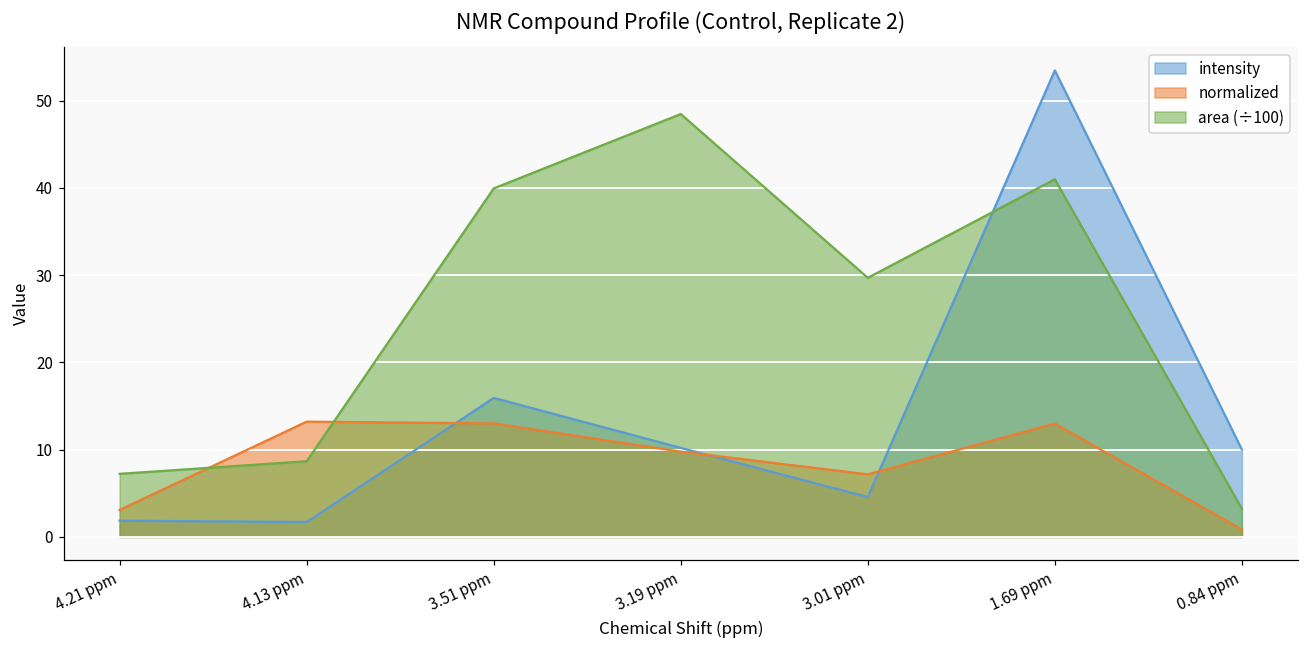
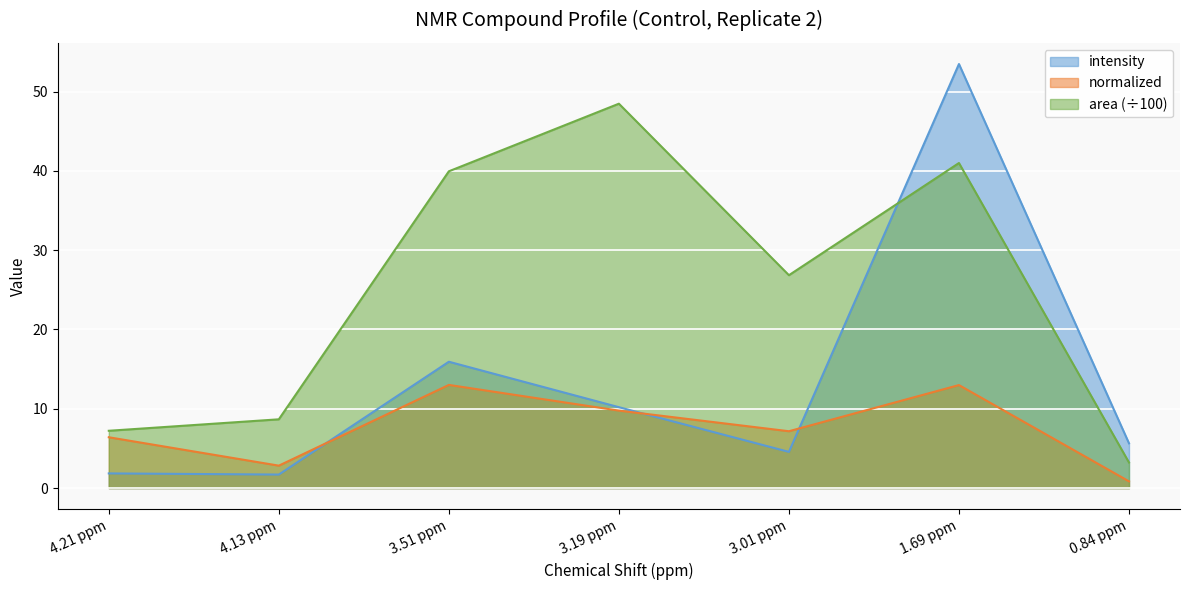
  {
    "intensity": {
      "4.21 ppm": 2,
      "4.13 ppm": 2,
      "3.51 ppm": 16,
      "3.19 ppm": 10,
      "3.01 ppm": 5,
      "1.69 ppm": 53,
-     "0.84 ppm": 10
+     "0.84 ppm": 6
    },
    "normalized": {
-     "4.21 ppm": 3,
-     "4.13 ppm": 13,
+     "4.21 ppm": 6,
+     "4.13 ppm": 3,
      "3.51 ppm": 13,
      "3.19 ppm": 10,
      "3.01 ppm": 7,
      "1.69 ppm": 13,
      "0.84 ppm": 1
    },
    "area (÷100)": {
      "4.21 ppm": 7,
      "4.13 ppm": 9,
      "3.51 ppm": 40,
      "3.19 ppm": 48,
-     "3.01 ppm": 30,
+     "3.01 ppm": 27,
      "1.69 ppm": 41,
      "0.84 ppm": 3
    }
  }
